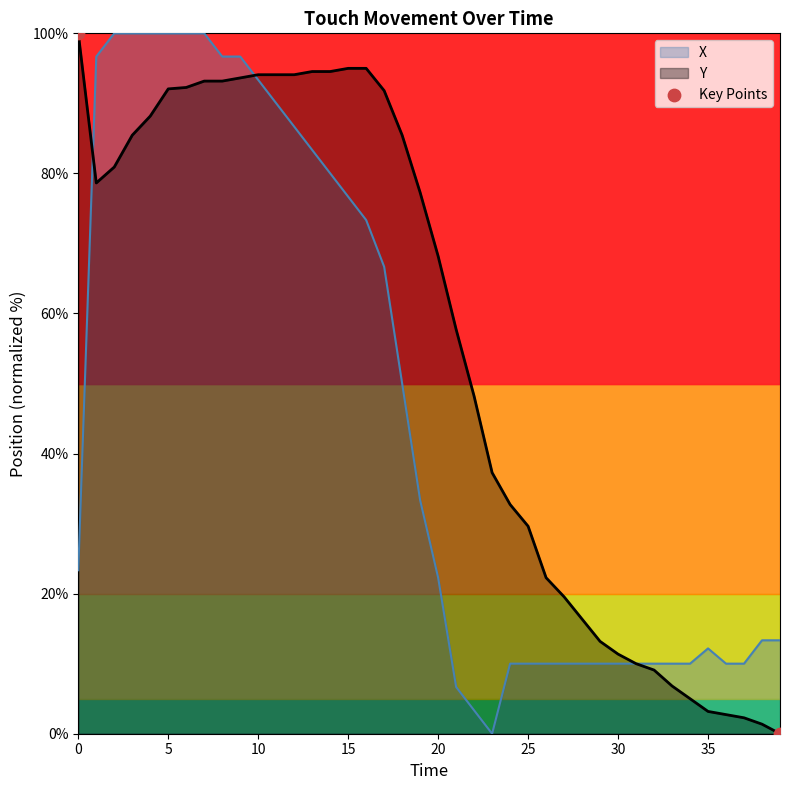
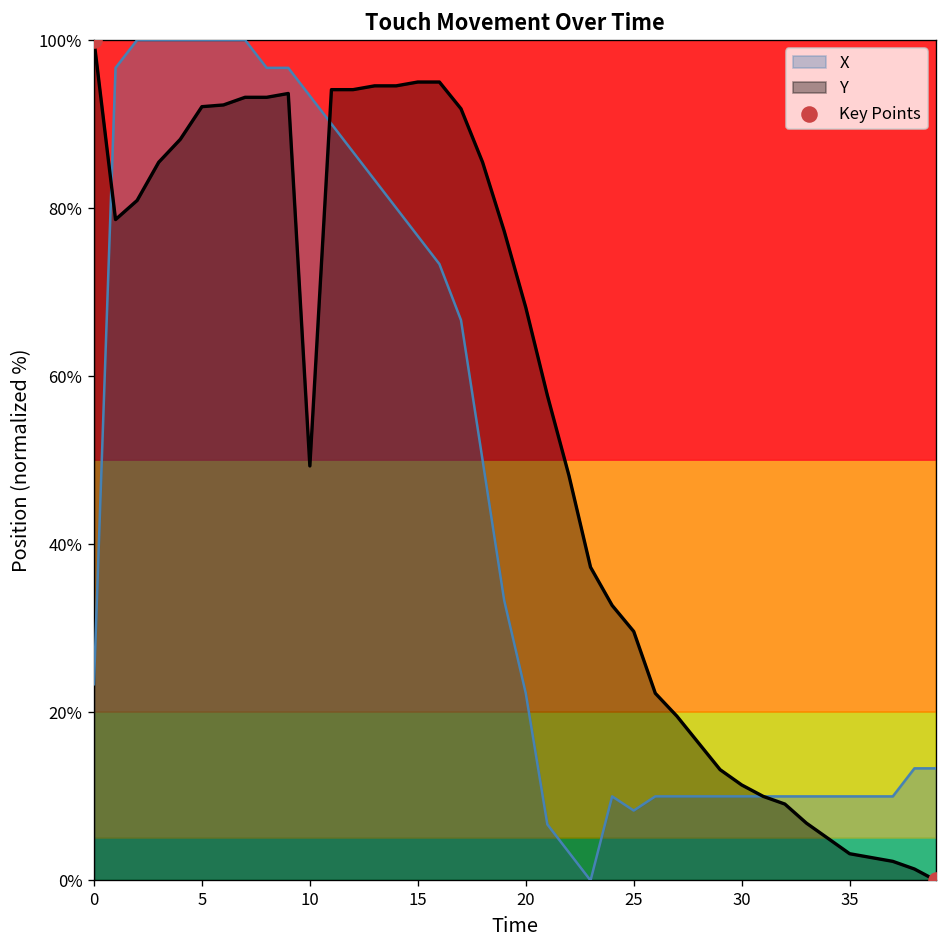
  {
    "X": {
      "0": "23%",
      "5": "100%",
      "10": "93%",
      "15": "77%",
      "20": "22%",
-     "25": "10%",
+     "25": "8%",
      "30": "10%",
-     "35": "12%"
+     "35": "10%"
    },
    "Y": {
      "5": "92%",
-     "10": "94%",
+     "10": "49%",
      "15": "95%",
      "20": "68%",
      "25": "30%",
      "30": "11%",
      "35": "3%"
    }
  }
